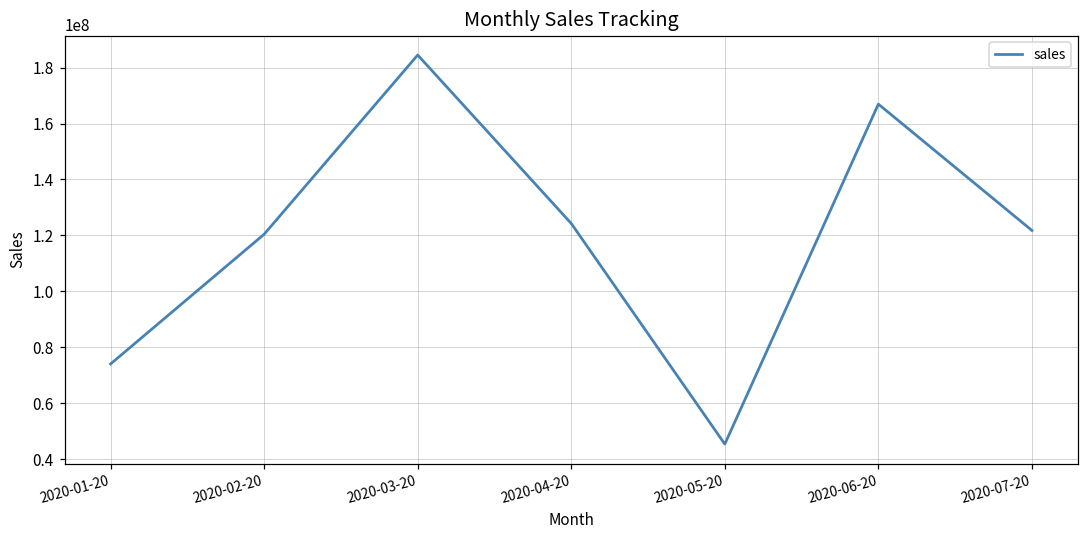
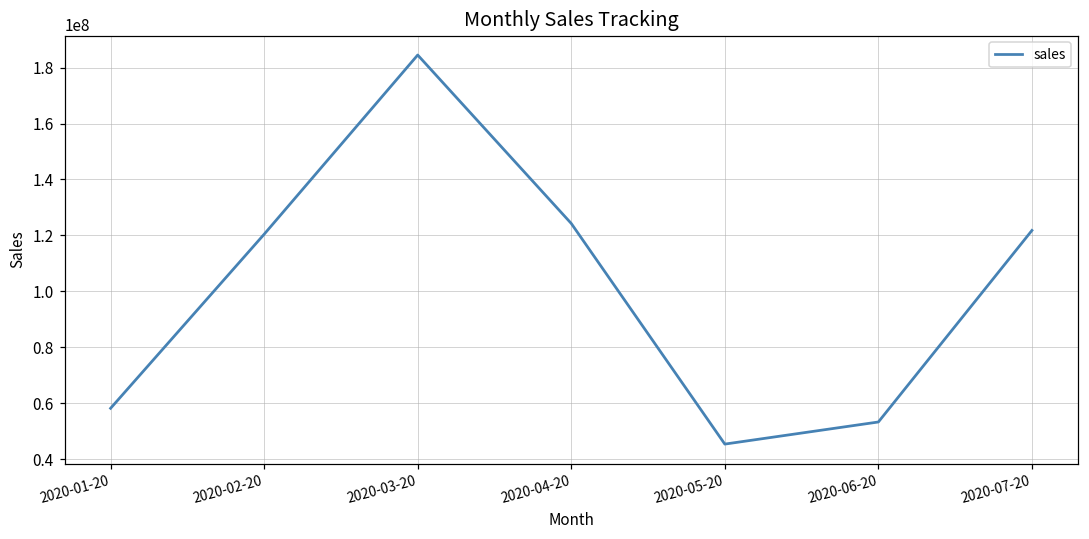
  {
-   "2020-01-20": 74000000,
+   "2020-01-20": 58000000,
    "2020-02-20": 120000000,
    "2020-03-20": 184000000,
    "2020-04-20": 124000000,
    "2020-05-20": 45000000,
-   "2020-06-20": 167000000,
+   "2020-06-20": 53000000,
    "2020-07-20": 122000000
  }
